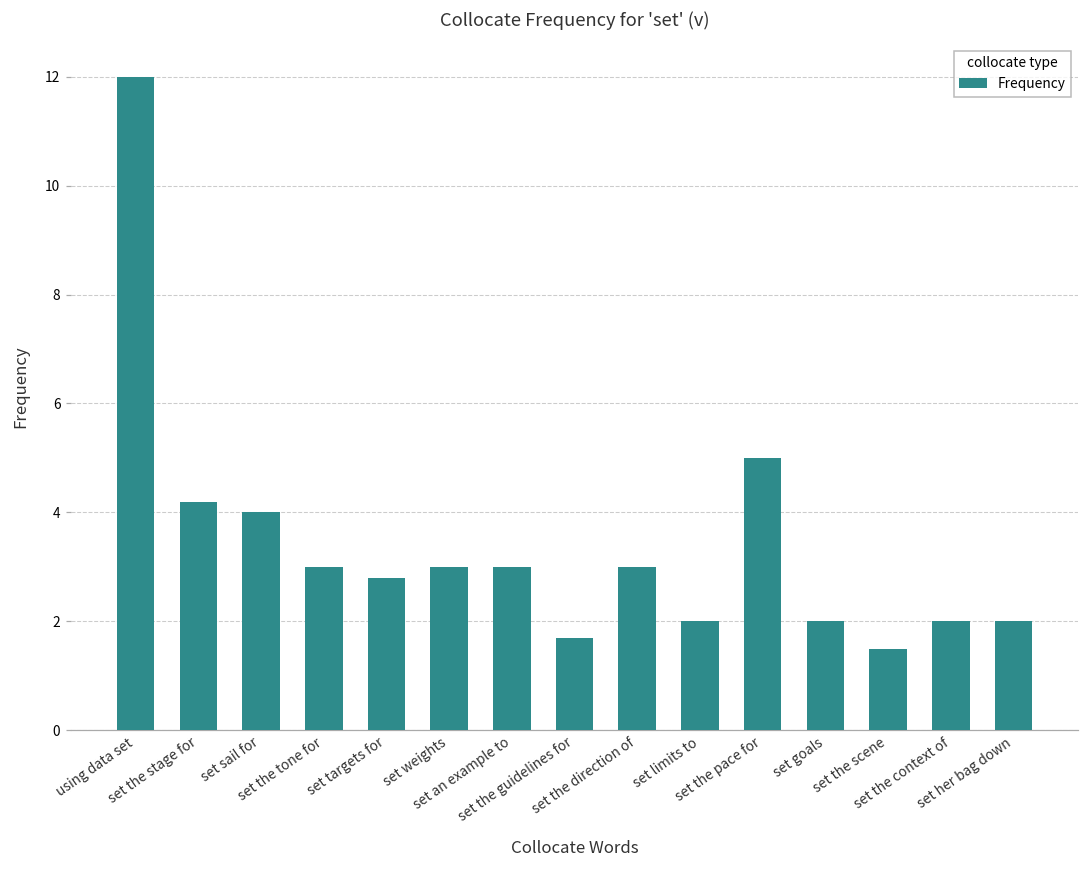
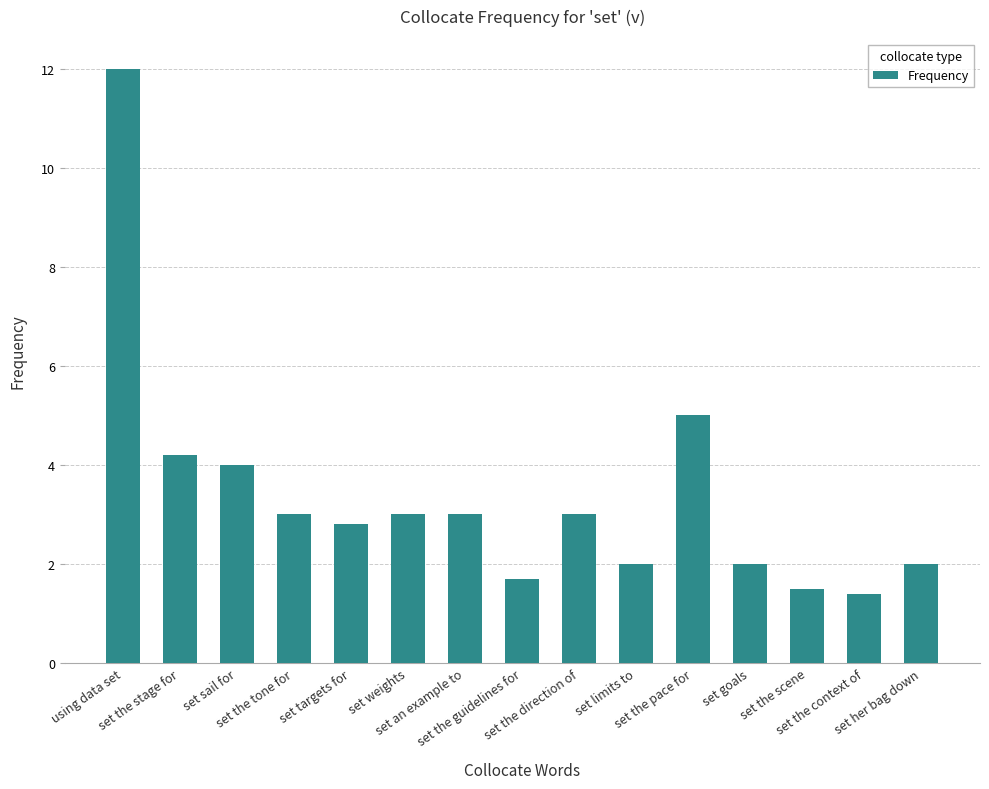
  {
    "using data set": 12.0,
    "set the stage for": 4.2,
    "set sail for": 4.0,
    "set the tone for": 3.0,
    "set targets for": 2.8,
    "set weights": 3.0,
    "set an example to": 3.0,
    "set the guidelines for": 1.7,
    "set the direction of": 3.0,
    "set limits to": 2.0,
    "set the pace for": 5.0,
    "set goals": 2.0,
    "set the scene": 1.5,
-   "set the context of": 2.0,
+   "set the context of": 1.4,
    "set her bag down": 2.0
  }
